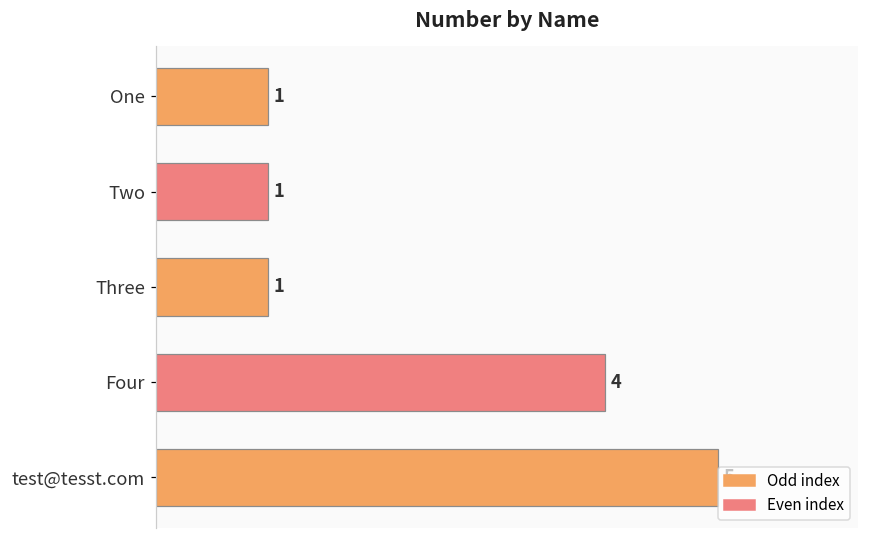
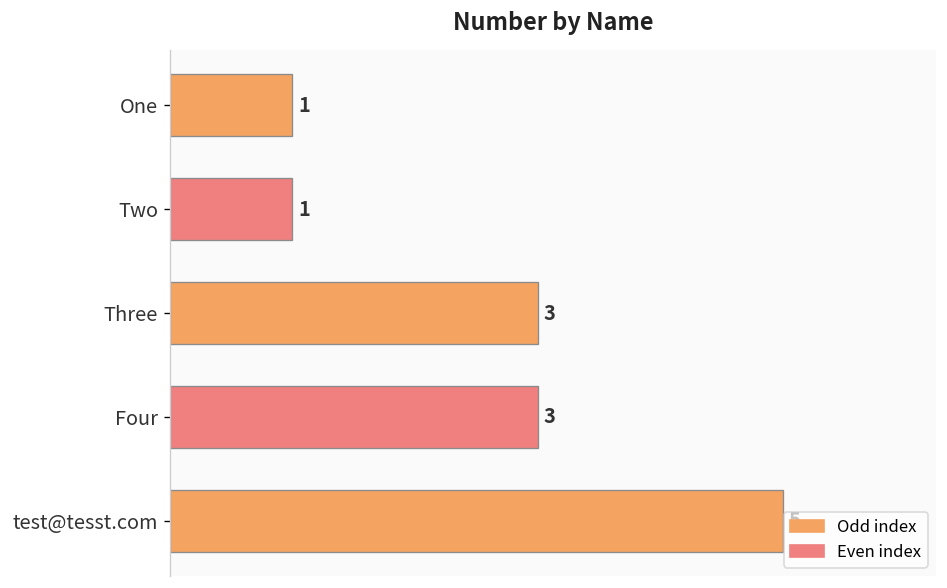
  {
    "One": 1,
    "Two": 1,
-   "Three": 1,
-   "Four": 4
+   "Three": 3,
+   "Four": 3
  }
